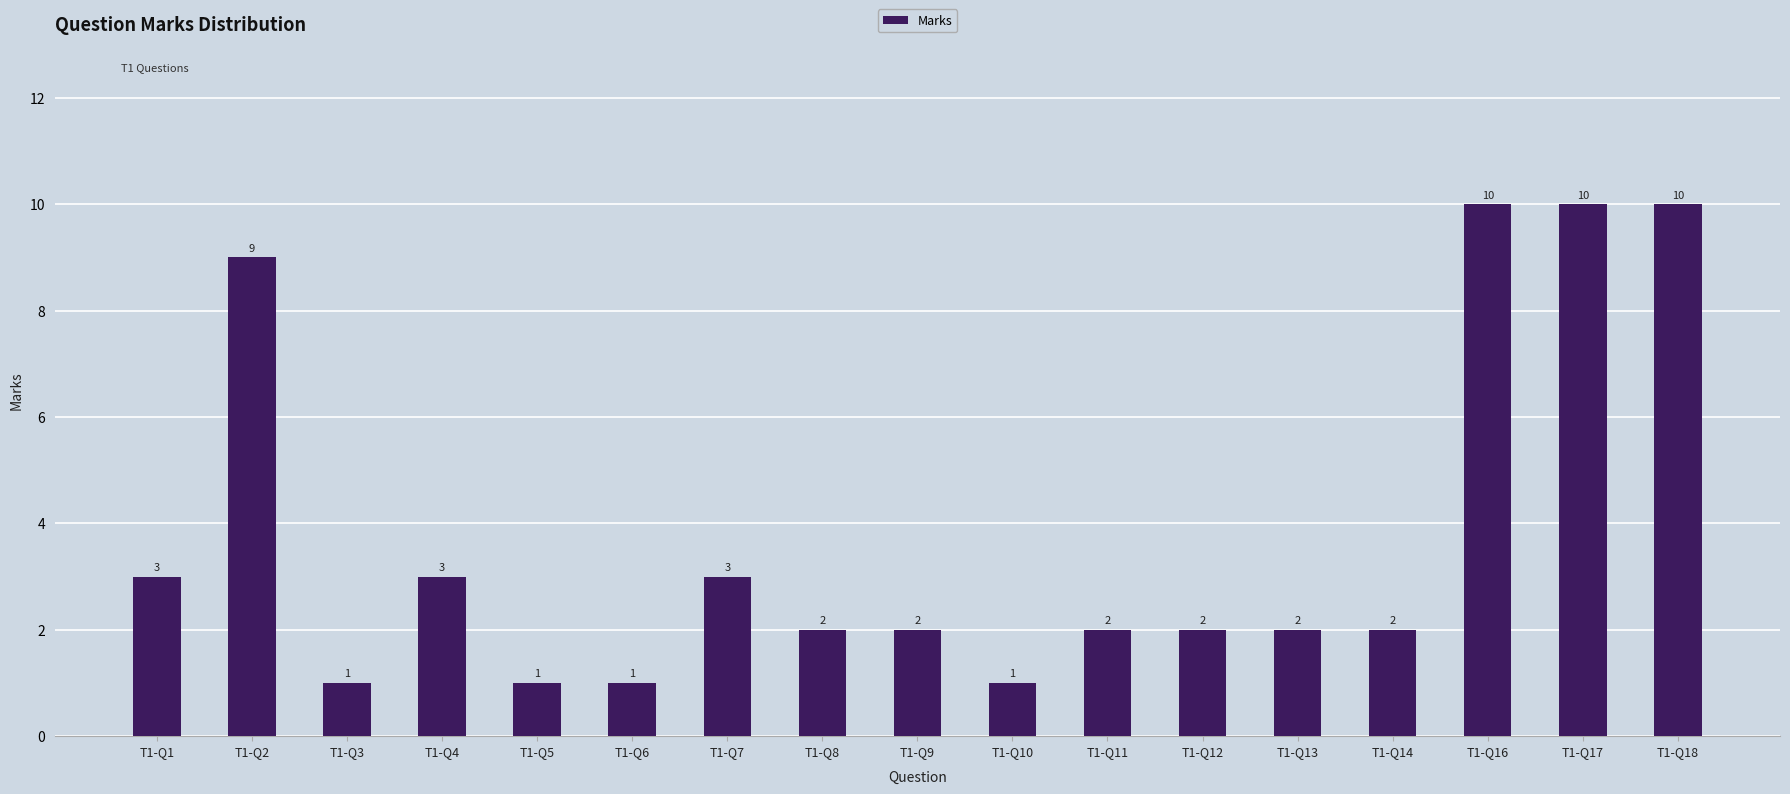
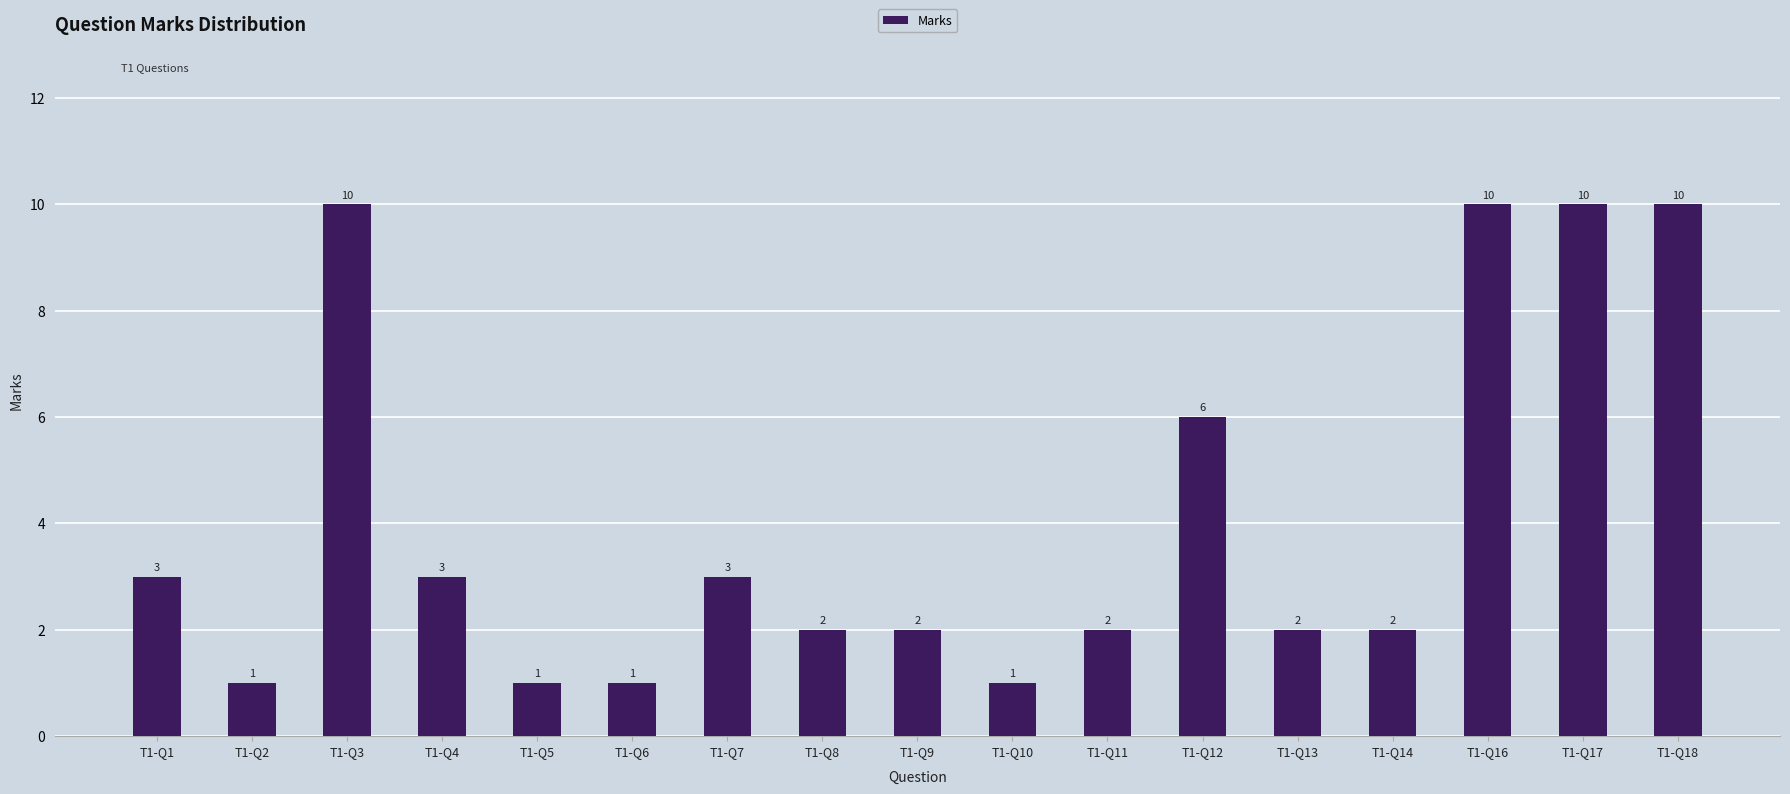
  {
    "T1-Q1": 3,
-   "T1-Q2": 9,
-   "T1-Q3": 1,
+   "T1-Q2": 1,
+   "T1-Q3": 10,
    "T1-Q4": 3,
    "T1-Q5": 1,
    "T1-Q6": 1,
    "T1-Q7": 3,
    "T1-Q8": 2,
    "T1-Q9": 2,
    "T1-Q10": 1,
    "T1-Q11": 2,
-   "T1-Q12": 2,
+   "T1-Q12": 6,
    "T1-Q13": 2,
    "T1-Q14": 2,
    "T1-Q16": 10,
    "T1-Q17": 10,
    "T1-Q18": 10
  }
